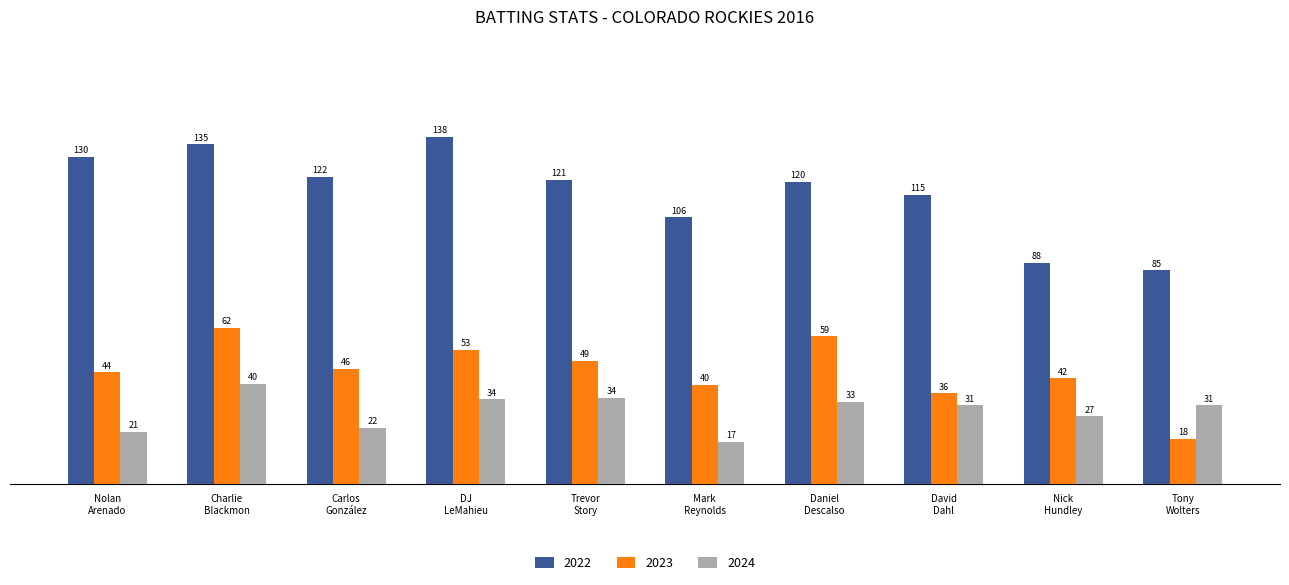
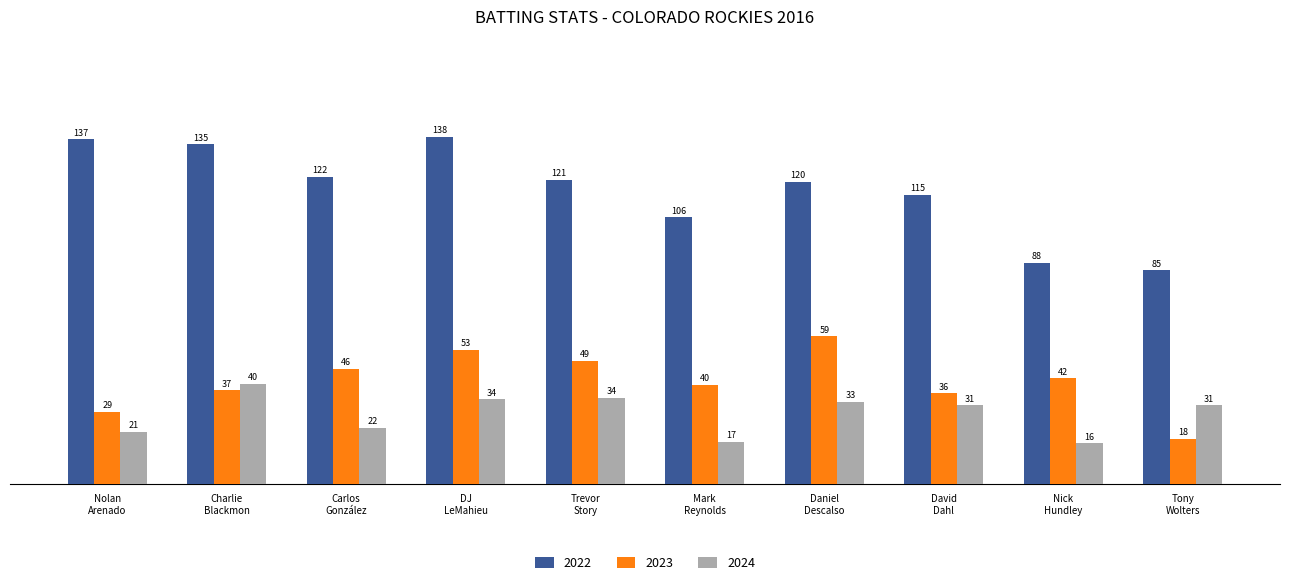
  {
    "2022": {
-     "Nolan Arenado": 130,
+     "Nolan Arenado": 137,
      "Charlie Blackmon": 135,
      "Carlos González": 122,
      "DJ LeMahieu": 138,
      "Trevor Story": 121,
      "Mark Reynolds": 106,
      "Daniel Descalso": 120,
      "David Dahl": 115,
      "Nick Hundley": 88,
      "Tony Wolters": 85
    },
    "2023": {
-     "Nolan Arenado": 44,
-     "Charlie Blackmon": 62,
+     "Nolan Arenado": 29,
+     "Charlie Blackmon": 37,
      "Carlos González": 46,
      "DJ LeMahieu": 53,
      "Trevor Story": 49,
      "Mark Reynolds": 40,
      "Daniel Descalso": 59,
      "David Dahl": 36,
      "Nick Hundley": 42,
      "Tony Wolters": 18
    },
    "2024": {
      "Nolan Arenado": 21,
      "Charlie Blackmon": 40,
      "Carlos González": 22,
      "DJ LeMahieu": 34,
      "Trevor Story": 34,
      "Mark Reynolds": 17,
      "Daniel Descalso": 33,
      "David Dahl": 31,
-     "Nick Hundley": 27,
+     "Nick Hundley": 16,
      "Tony Wolters": 31
    }
  }
